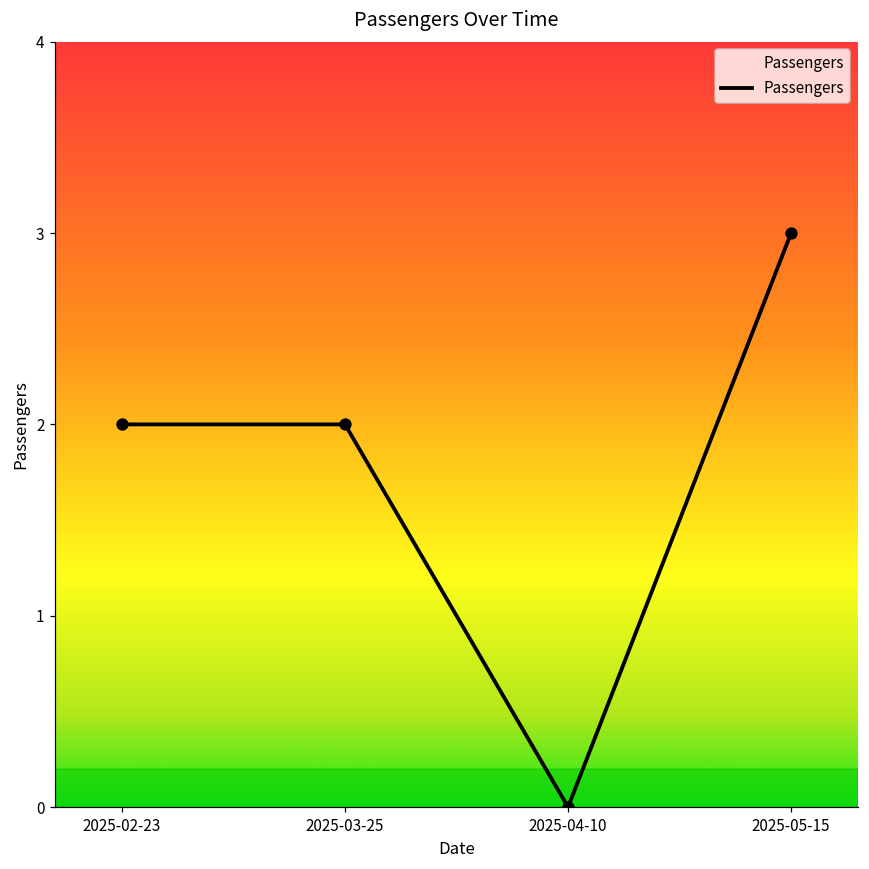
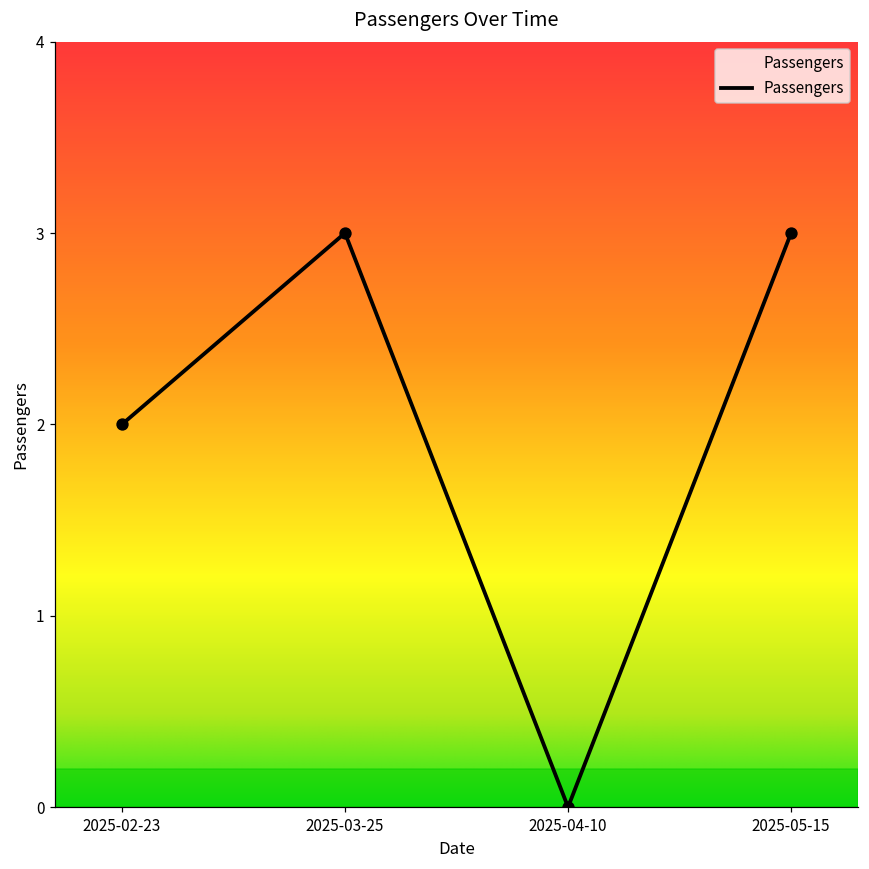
  {
    "2025-02-23": 2,
-   "2025-03-25": 2,
+   "2025-03-25": 3,
    "2025-05-15": 3
  }
